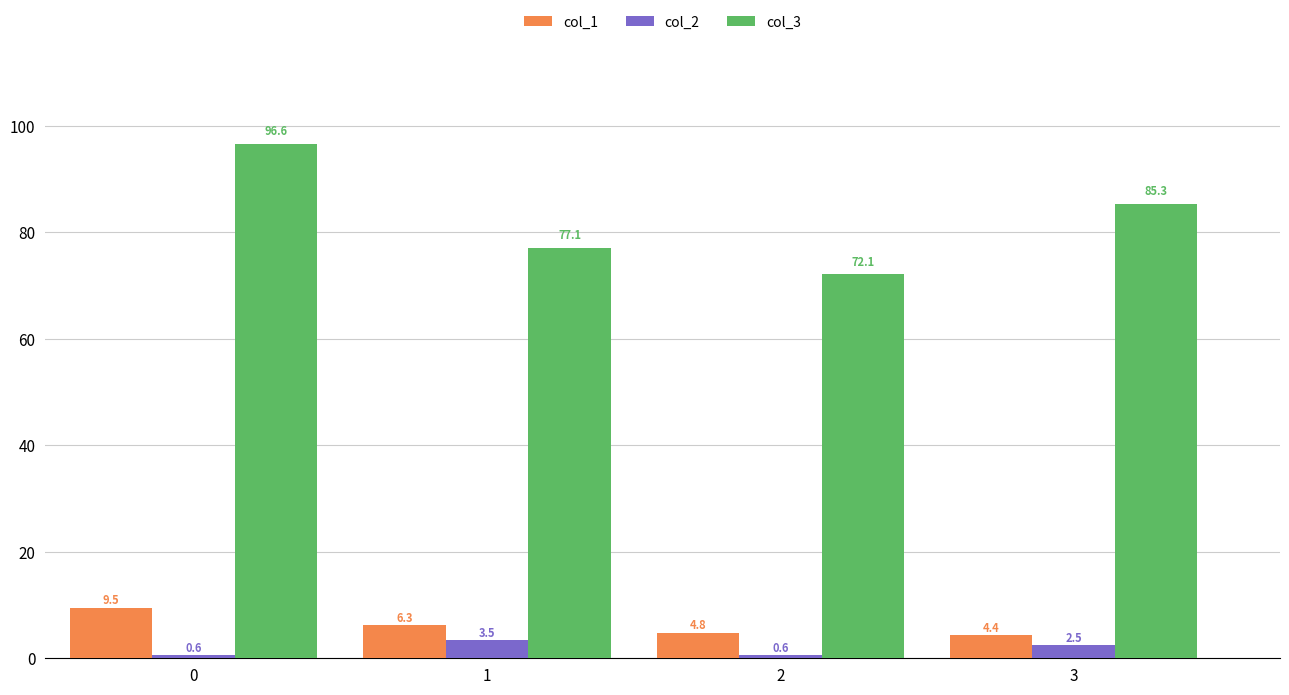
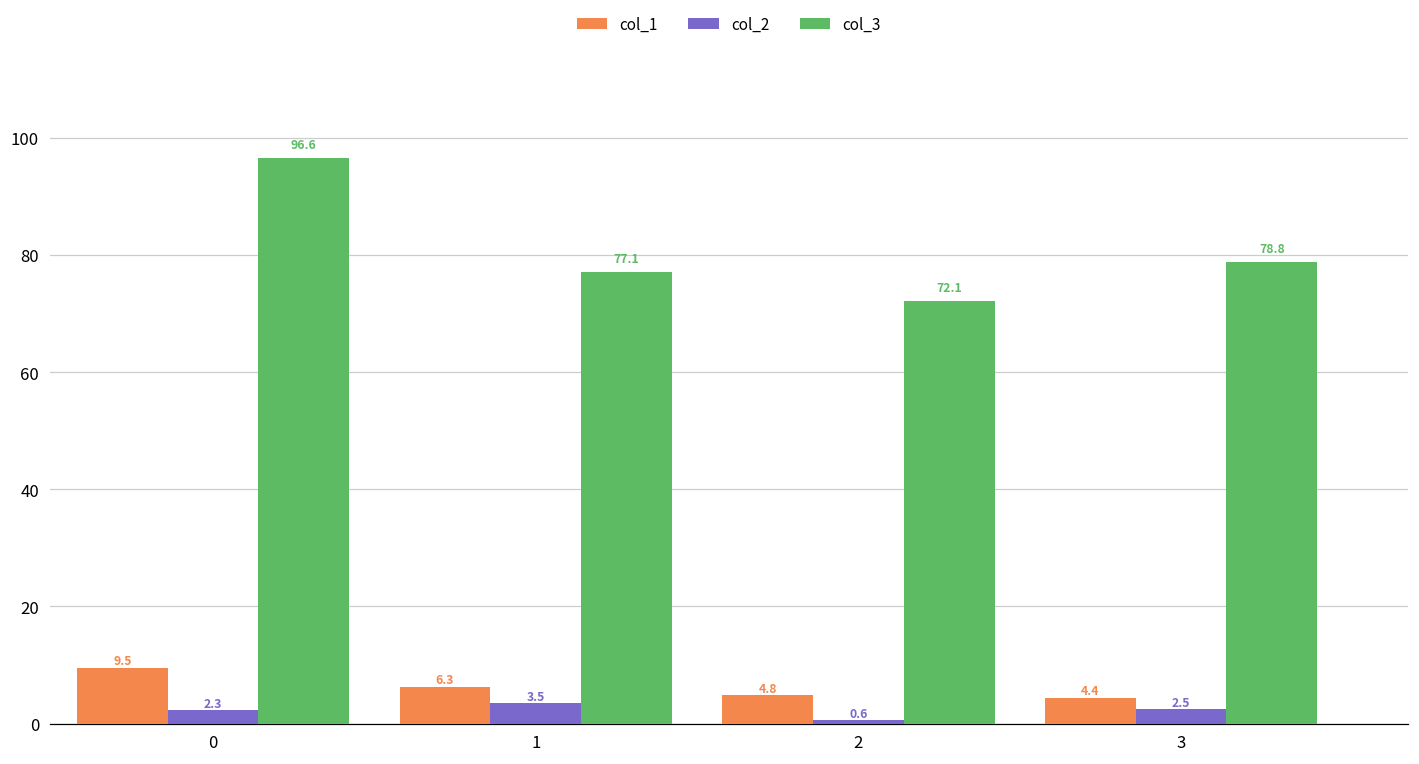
  {
    "col_1": {
      "0": 9.5,
      "1": 6.3,
      "2": 4.8,
      "3": 4.4
    },
    "col_2": {
-     "0": 0.6,
+     "0": 2.3,
      "1": 3.5,
      "2": 0.6,
      "3": 2.5
    },
    "col_3": {
      "0": 96.6,
      "1": 77.1,
      "2": 72.1,
-     "3": 85.3
+     "3": 78.8
    }
  }
